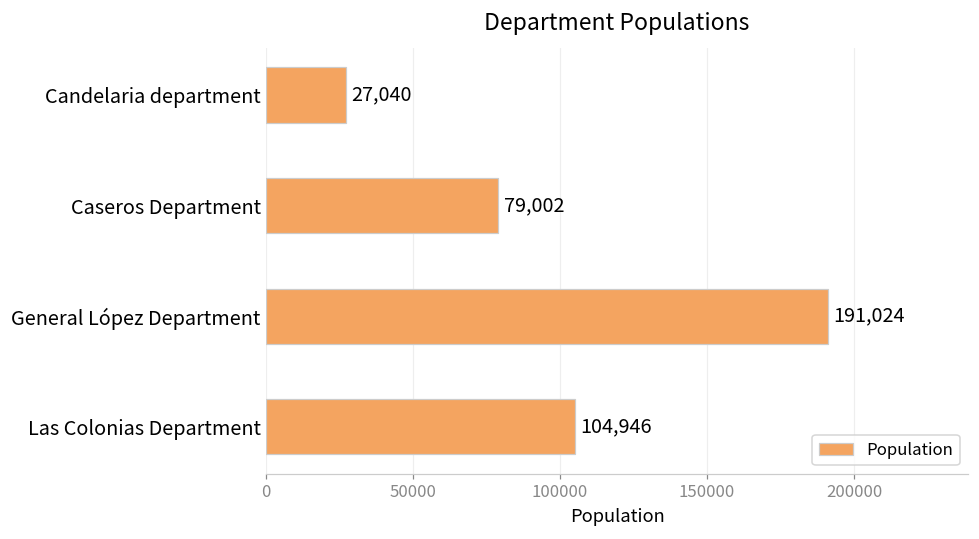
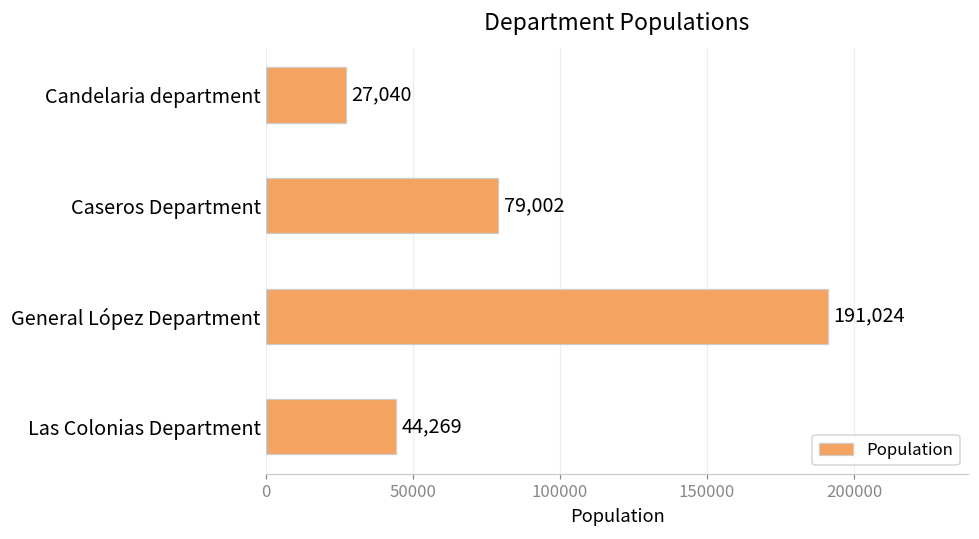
  {
    "Candelaria department": "27,040",
    "Caseros Department": "79,002",
    "General López Department": "191,024",
-   "Las Colonias Department": "104,946"
+   "Las Colonias Department": "44,269"
  }
